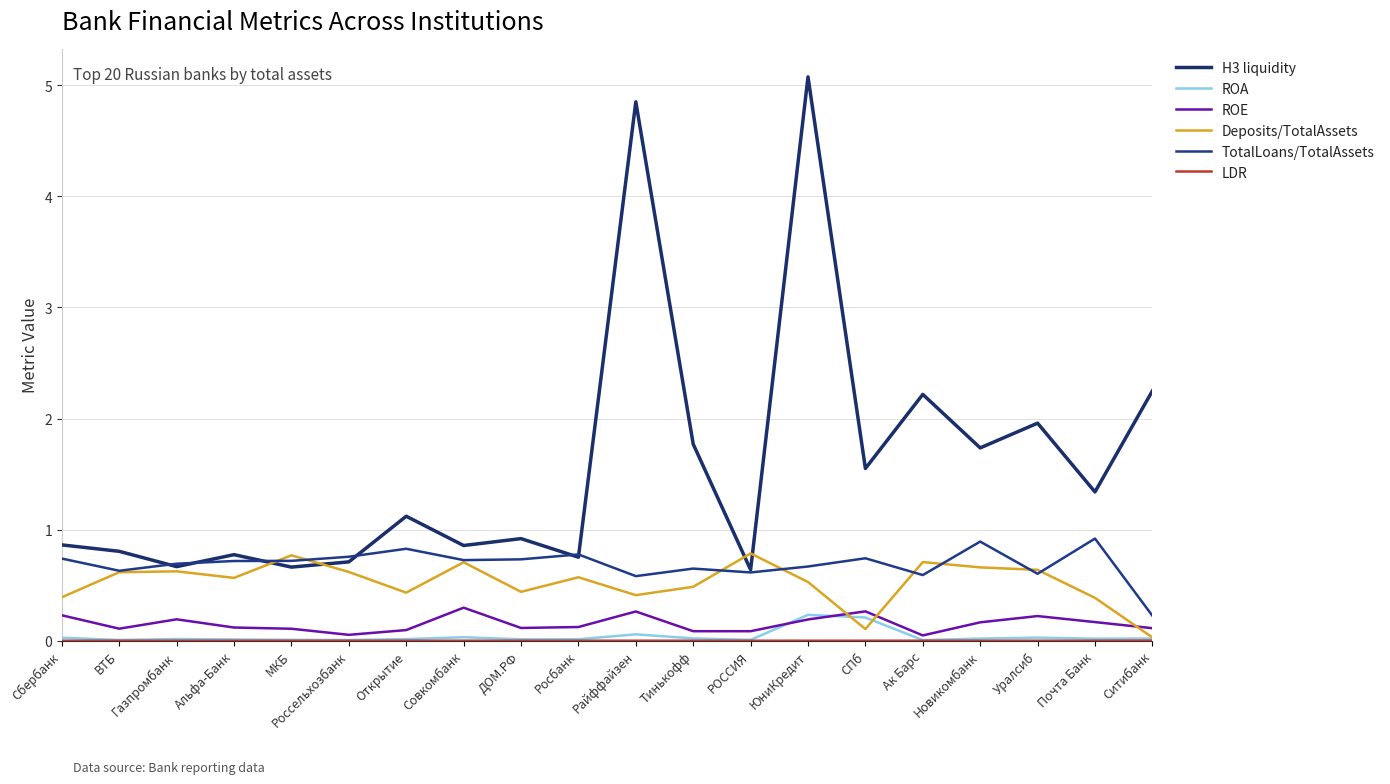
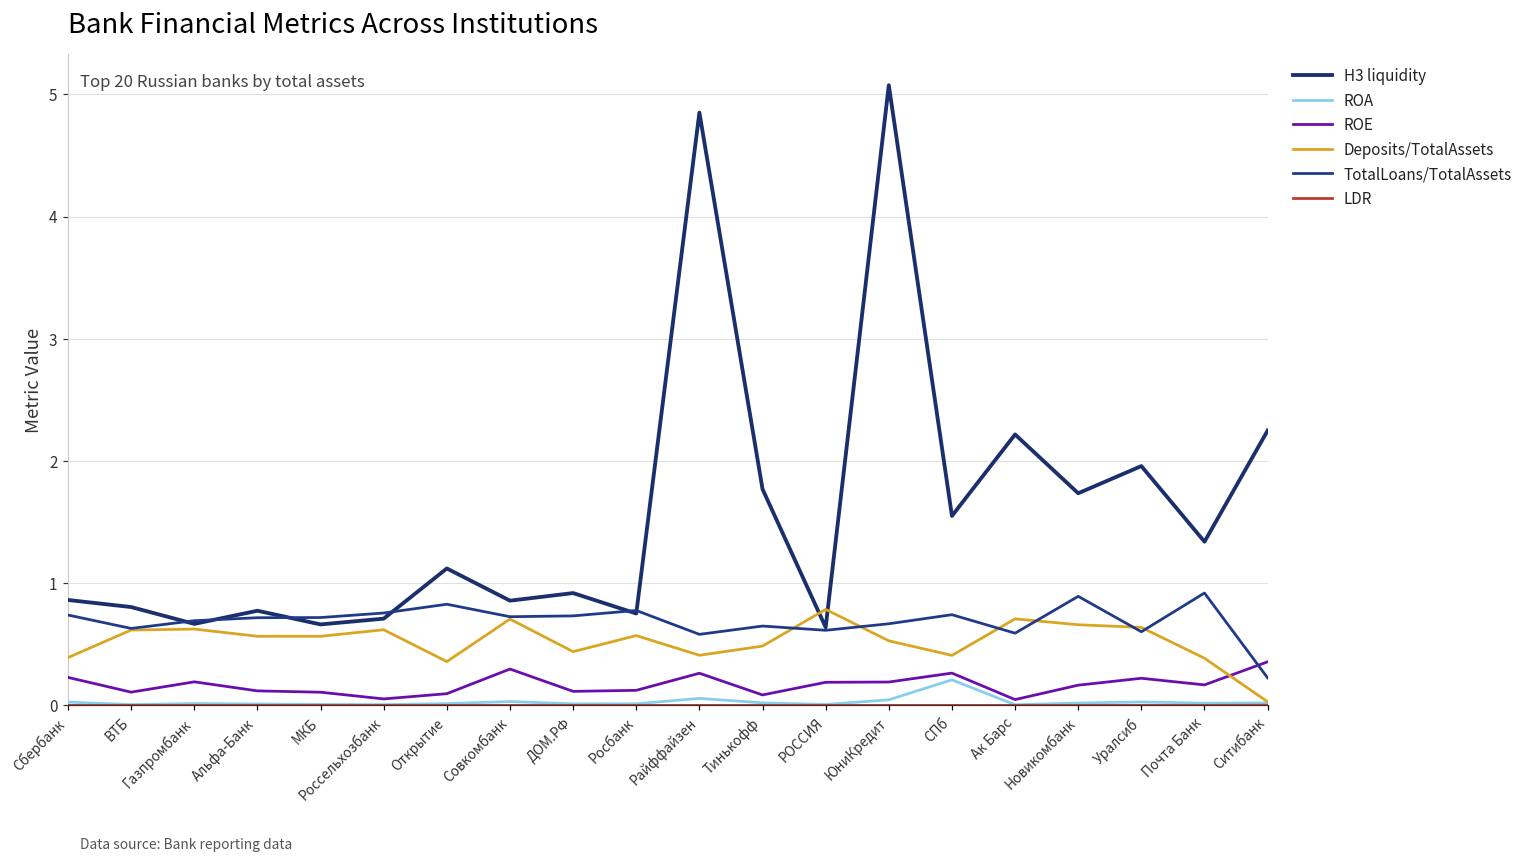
  {
    "ROA": {
      "Сбербанк": 0.03,
      "Совкомбанк": 0.03,
      "Райффайзен": 0.06,
-     "ЮниКредит": 0.23,
+     "ЮниКредит": 0.05,
      "СПб": 0.21,
      "Уралсиб": 0.03
    },
    "ROE": {
      "Сбербанк": 0.23,
      "ВТБ": 0.11,
      "Газпромбанк": 0.19,
      "Альфа-Банк": 0.12,
      "МКБ": 0.11,
      "Россельхозбанк": 0.05,
      "Открытие": 0.10,
      "Совкомбанк": 0.30,
      "ДОМ.РФ": 0.12,
      "Росбанк": 0.12,
      "Райффайзен": 0.26,
      "Тинькофф": 0.09,
-     "РОССИЯ": 0.09,
+     "РОССИЯ": 0.19,
      "ЮниКредит": 0.19,
      "СПб": 0.26,
      "Ак Барс": 0.05,
      "Новикомбанк": 0.17,
      "Уралсиб": 0.22,
      "Почта Банк": 0.17,
-     "Ситибанк": 0.11
+     "Ситибанк": 0.36
    },
    "Deposits/TotalAssets": {
      "Сбербанк": 0.39,
      "Газпромбанк": 0.62,
      "Альфа-Банк": 0.57,
-     "МКБ": 0.77,
+     "МКБ": 0.57,
      "Россельхозбанк": 0.62,
-     "Открытие": 0.43,
+     "Открытие": 0.36,
      "ДОМ.РФ": 0.44,
      "Росбанк": 0.57,
      "Райффайзен": 0.41,
      "Тинькофф": 0.49,
      "РОССИЯ": 0.79,
      "ЮниКредит": 0.53,
-     "СПб": 0.11,
+     "СПб": 0.41,
      "Ак Барс": 0.71,
      "Новикомбанк": 0.66,
      "Уралсиб": 0.64,
      "Почта Банк": 0.39
    },
    "LDR": {
      "Сбербанк": 0.00,
      "Совкомбанк": 0.00,
      "Райффайзен": 0.00,
      "ЮниКредит": 0.00,
      "СПб": 0.00,
      "Уралсиб": 0.00
    }
  }
